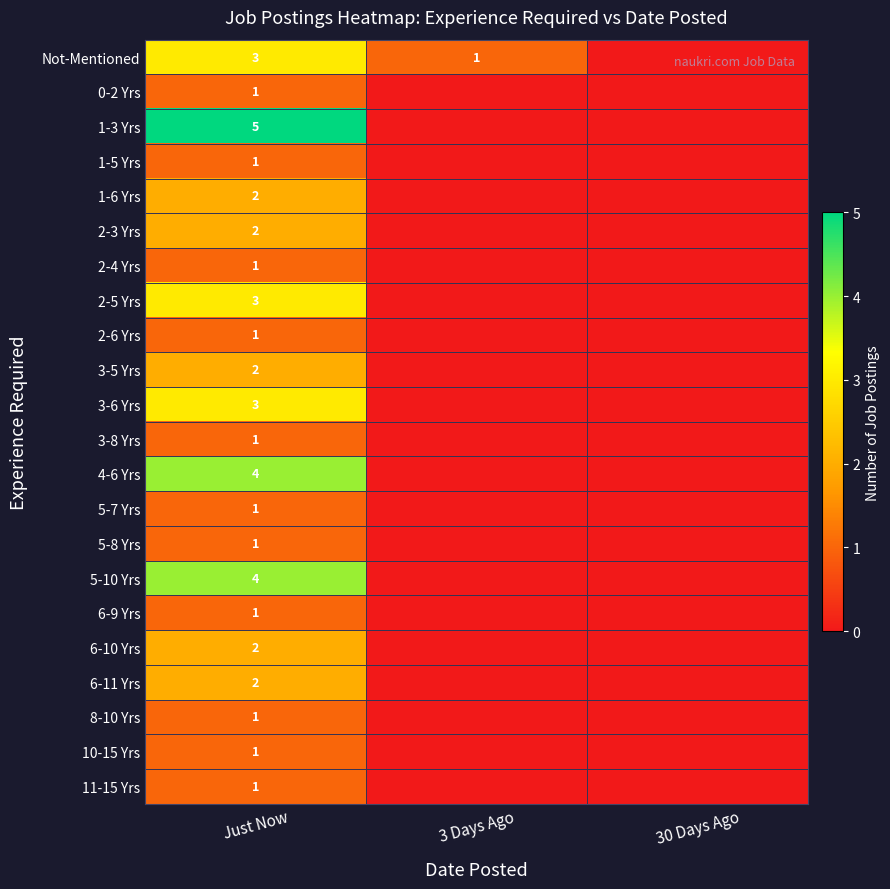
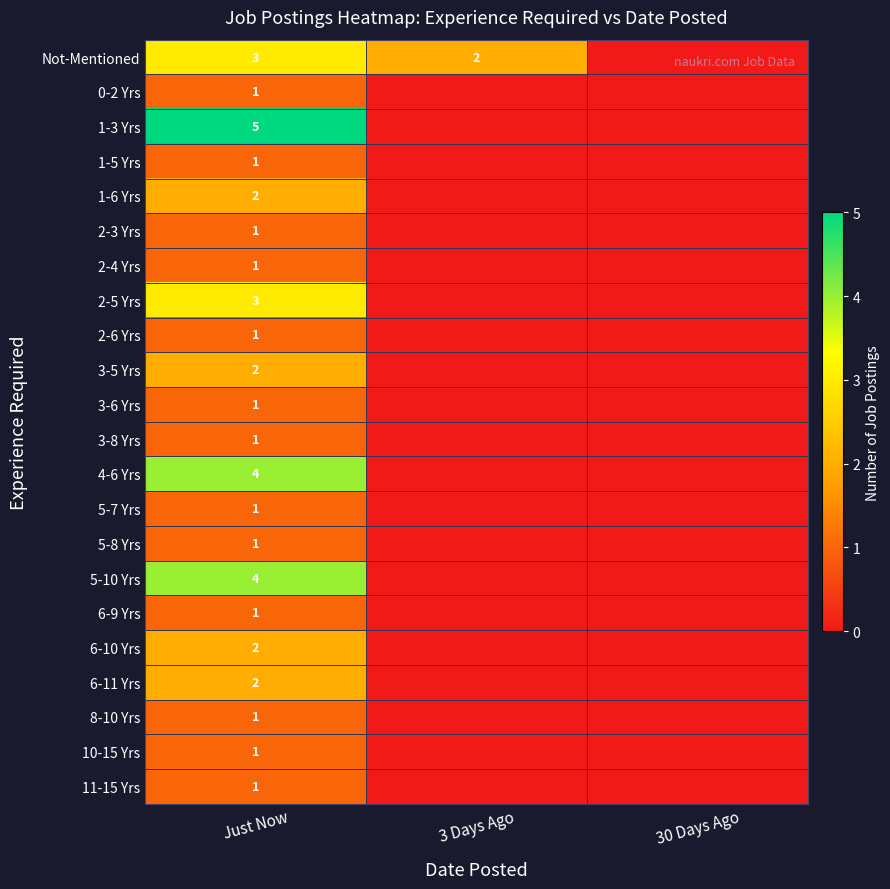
  {
    "Not-Mentioned": {
      "Just Now": 3,
-     "3 Days Ago": 1
+     "3 Days Ago": 2
    },
    "0-2 Yrs": {
      "Just Now": 1
    },
    "1-3 Yrs": {
      "Just Now": 5
    },
    "1-5 Yrs": {
      "Just Now": 1
    },
    "1-6 Yrs": {
      "Just Now": 2
    },
    "2-3 Yrs": {
-     "Just Now": 2
+     "Just Now": 1
    },
    "2-4 Yrs": {
      "Just Now": 1
    },
    "2-5 Yrs": {
      "Just Now": 3
    },
    "2-6 Yrs": {
      "Just Now": 1
    },
    "3-5 Yrs": {
      "Just Now": 2
    },
    "3-6 Yrs": {
-     "Just Now": 3
+     "Just Now": 1
    },
    "3-8 Yrs": {
      "Just Now": 1
    },
    "4-6 Yrs": {
      "Just Now": 4
    },
    "5-7 Yrs": {
      "Just Now": 1
    },
    "5-8 Yrs": {
      "Just Now": 1
    },
    "5-10 Yrs": {
      "Just Now": 4
    },
    "6-9 Yrs": {
      "Just Now": 1
    },
    "6-10 Yrs": {
      "Just Now": 2
    },
    "6-11 Yrs": {
      "Just Now": 2
    },
    "8-10 Yrs": {
      "Just Now": 1
    },
    "10-15 Yrs": {
      "Just Now": 1
    },
    "11-15 Yrs": {
      "Just Now": 1
    }
  }
